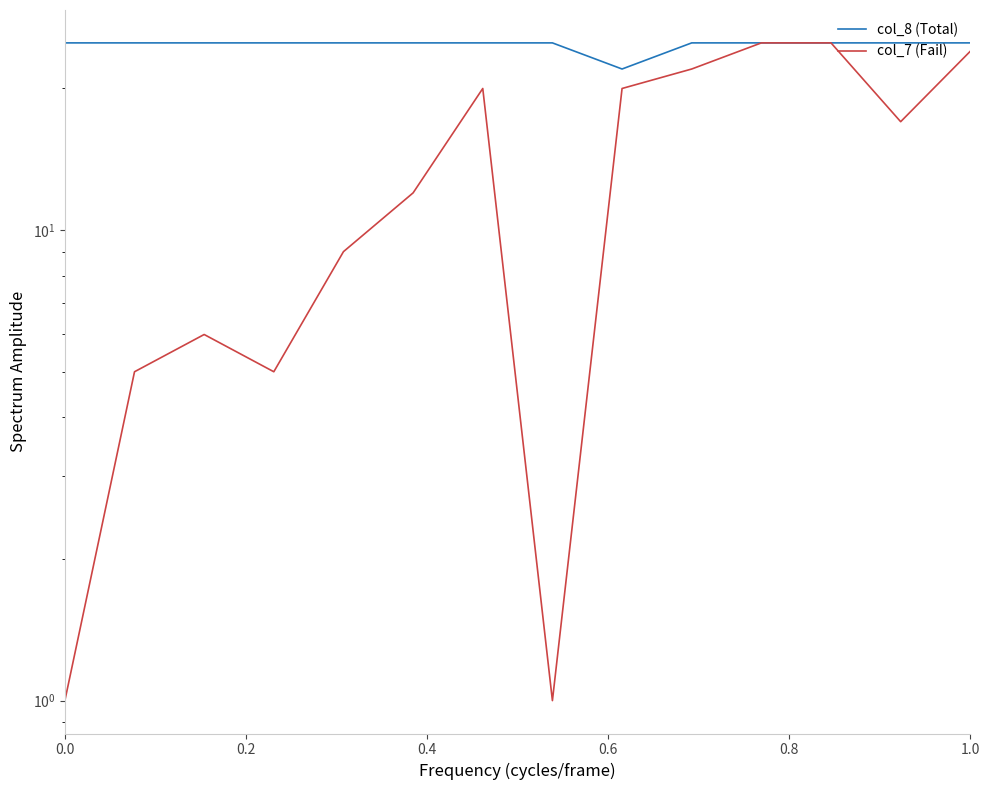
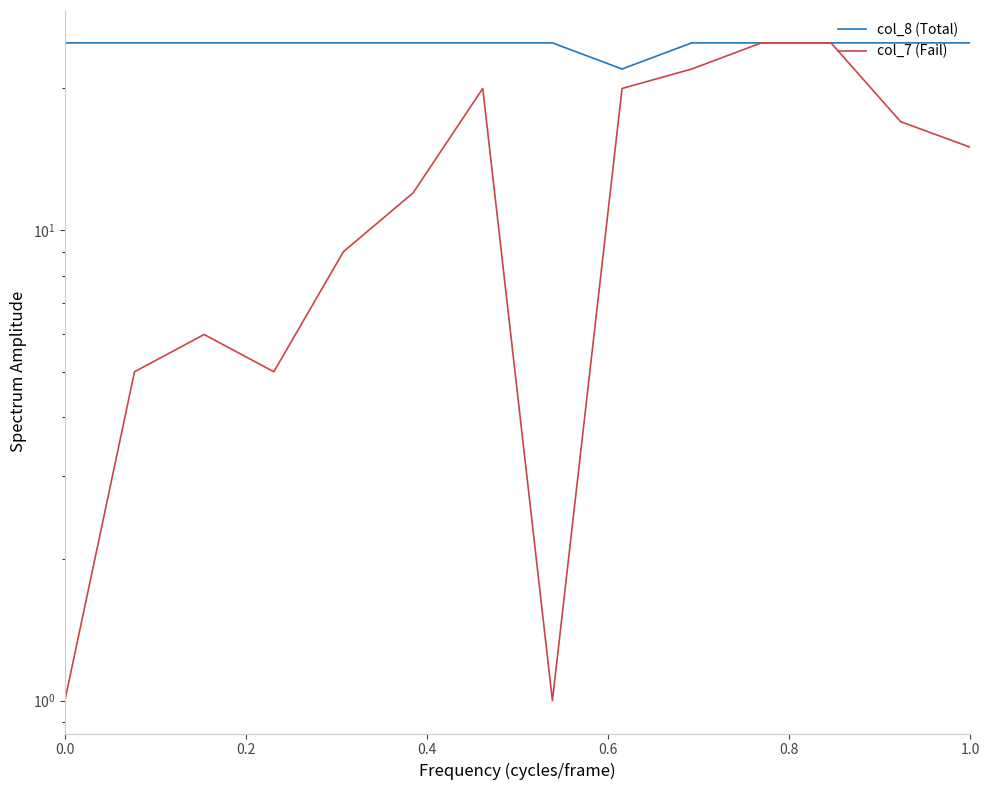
  {
    "col_8 (Total)": {
      "0.0": 25,
      "1.0": 25
    },
    "col_7 (Fail)": {
      "0.0": 1,
-     "1.0": 24
+     "1.0": 15
    }
  }
